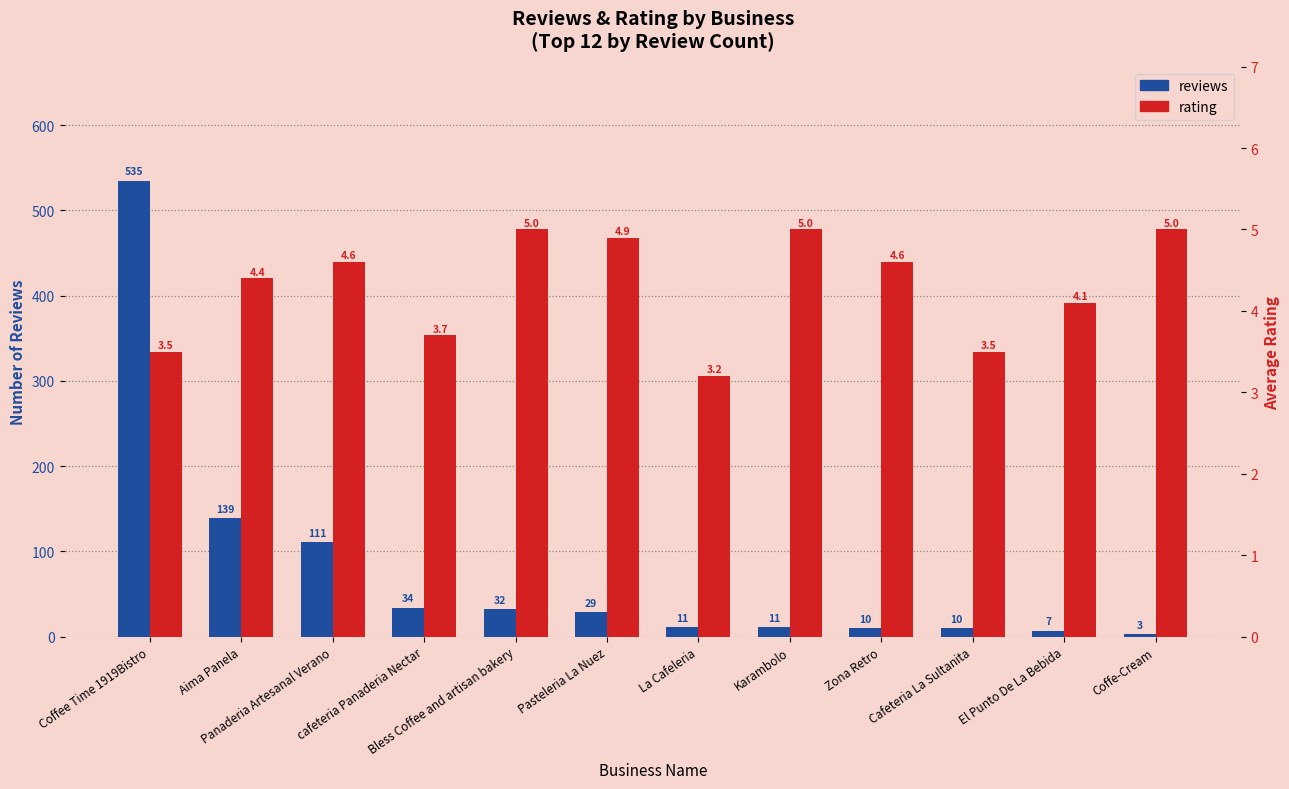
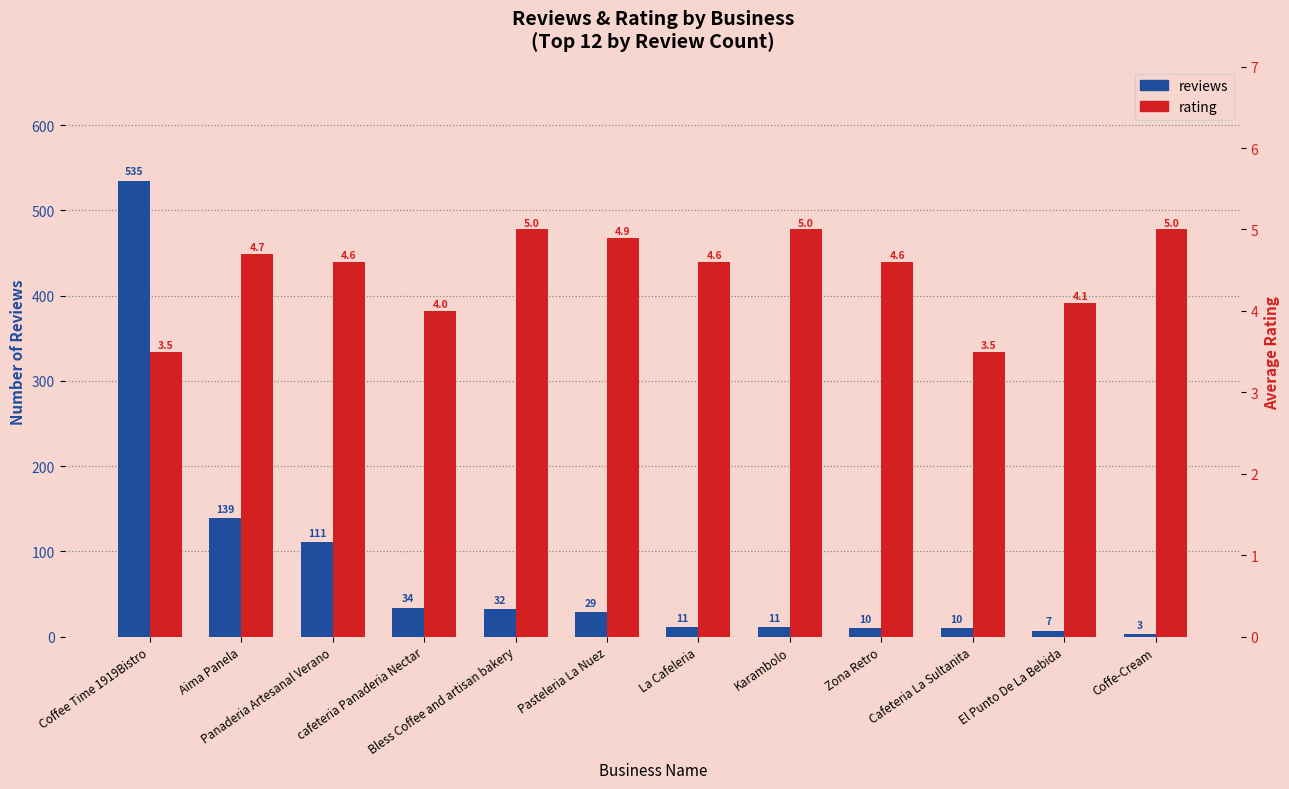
  {
    "reviews": {
      "Coffee Time 1919Bistro": 535,
      "Aima Panela": 139,
      "Panaderia Artesanal Verano": 111,
      "cafeteria Panaderia Nectar": 34,
      "Bless Coffee and artisan bakery": 32,
      "Pasteleria La Nuez": 29,
      "La Cafeleria": 11,
      "Karambolo": 11,
      "Zona Retro": 10,
      "Cafeteria La Sultanita": 10,
      "El Punto De La Bebida": 7,
      "Coffe-Cream": 3
    },
    "rating": {
      "Coffee Time 1919Bistro": 3.5,
-     "Aima Panela": 4.4,
+     "Aima Panela": 4.7,
      "Panaderia Artesanal Verano": 4.6,
-     "cafeteria Panaderia Nectar": 3.7,
+     "cafeteria Panaderia Nectar": 4.0,
      "Bless Coffee and artisan bakery": 5.0,
      "Pasteleria La Nuez": 4.9,
-     "La Cafeleria": 3.2,
+     "La Cafeleria": 4.6,
      "Karambolo": 5.0,
      "Zona Retro": 4.6,
      "Cafeteria La Sultanita": 3.5,
      "El Punto De La Bebida": 4.1,
      "Coffe-Cream": 5.0
    }
  }
